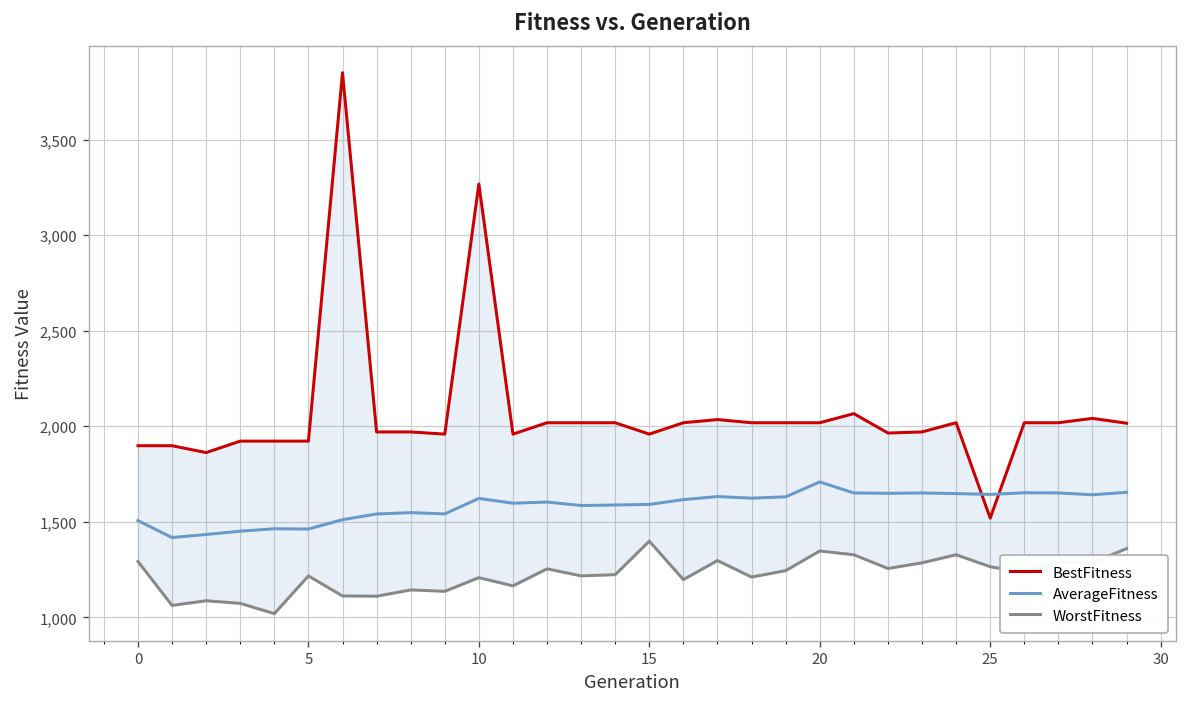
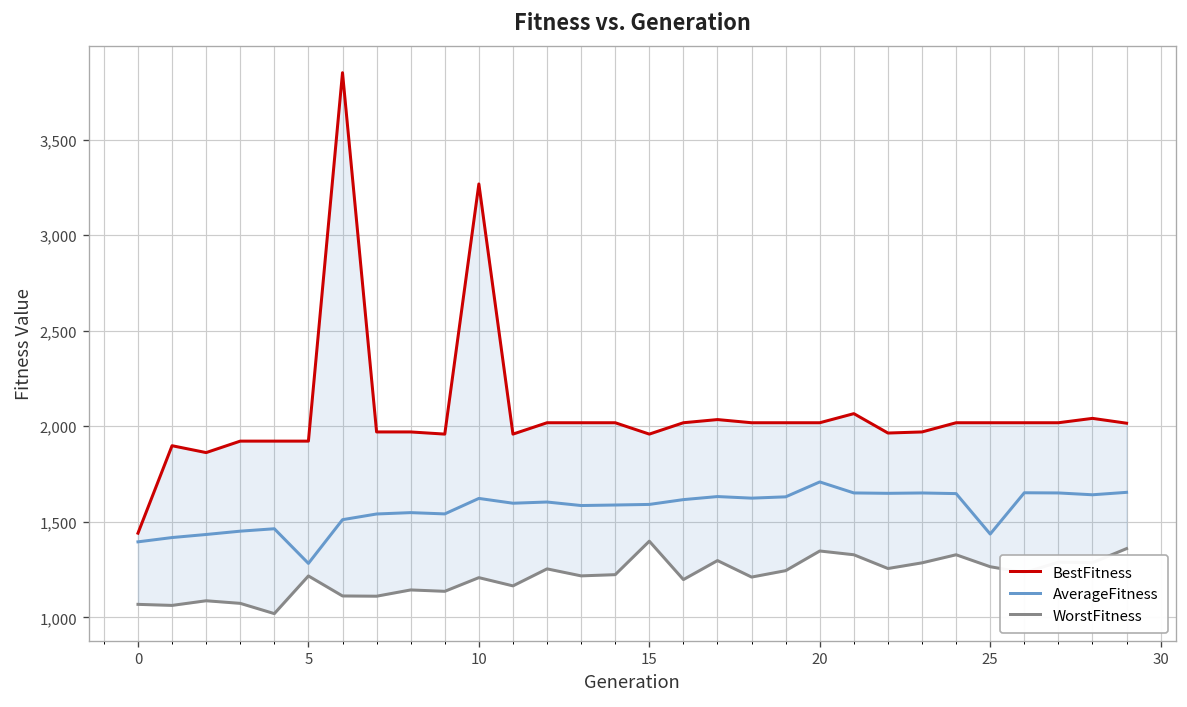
  {
    "BestFitness": {
-     "0": "1,900",
+     "0": "1,440",
      "5": "1,920",
      "10": "3,270",
      "15": "1,960",
      "20": "2,020",
-     "25": "1,520"
+     "25": "2,020"
    },
    "AverageFitness": {
-     "0": "1,510",
-     "5": "1,460",
+     "0": "1,400",
+     "5": "1,280",
      "10": "1,620",
      "15": "1,590",
      "20": "1,710",
-     "25": "1,640"
+     "25": "1,440"
    },
    "WorstFitness": {
-     "0": "1,290",
+     "0": "1,070",
      "5": "1,220",
      "10": "1,210",
      "15": "1,400",
      "20": "1,350",
      "25": "1,260"
    }
  }
